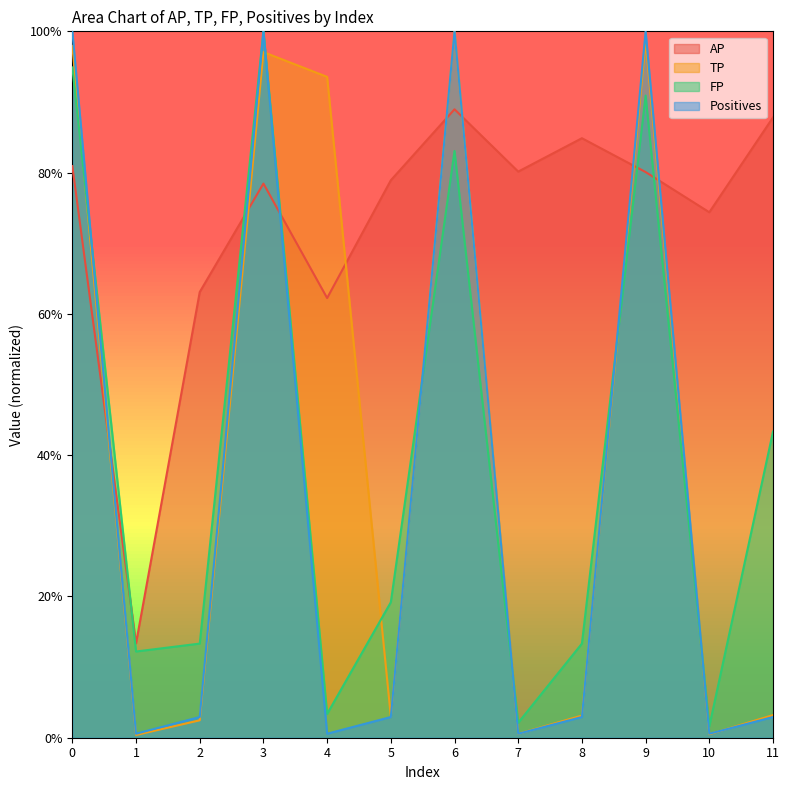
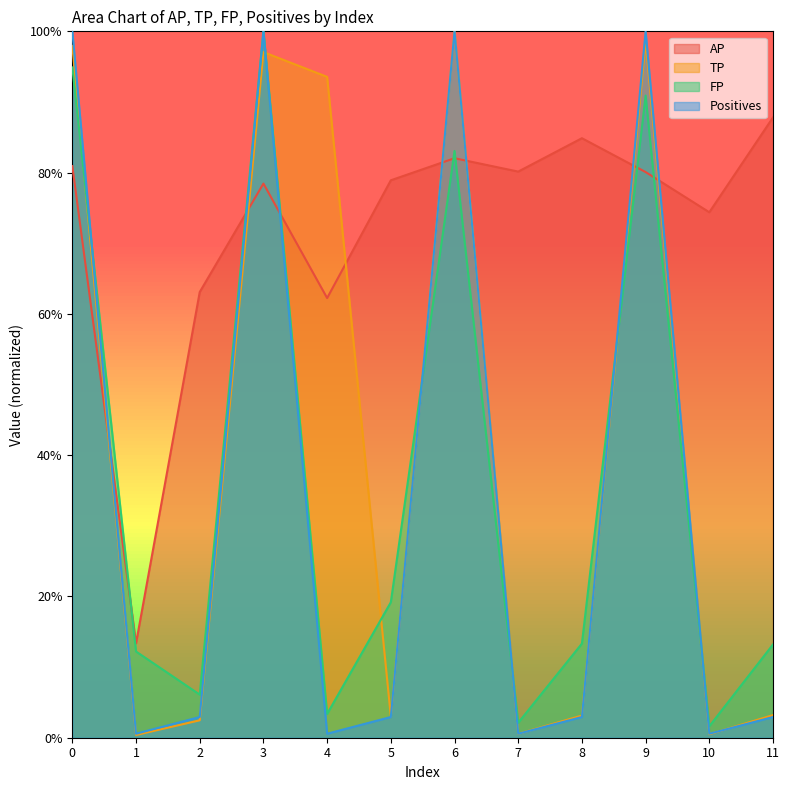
  {
    "AP": {
      "0": "81%",
      "1": "13%",
      "2": "63%",
      "3": "78%",
      "4": "62%",
      "5": "79%",
-     "6": "89%",
+     "6": "82%",
      "7": "80%",
      "8": "85%",
      "9": "80%",
      "10": "74%",
      "11": "88%"
    },
    "TP": {
      "0": "98%",
      "2": "2%",
      "3": "97%",
      "4": "94%",
      "9": "99%"
    },
    "FP": {
      "0": "95%",
      "1": "12%",
-     "2": "13%",
+     "2": "6%",
      "4": "3%",
      "5": "19%",
      "6": "83%",
      "7": "2%",
      "8": "13%",
      "9": "91%",
      "10": "2%",
-     "11": "43%"
+     "11": "13%"
    },
    "Positives": {
      "0": "100%",
      "2": "3%",
      "4": "1%",
      "9": "100%"
    }
  }
